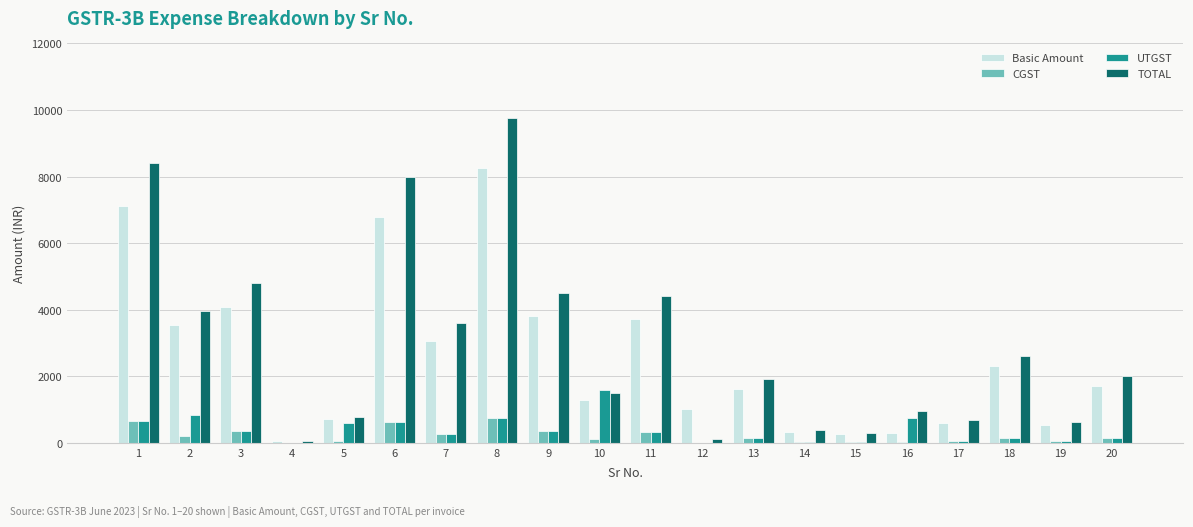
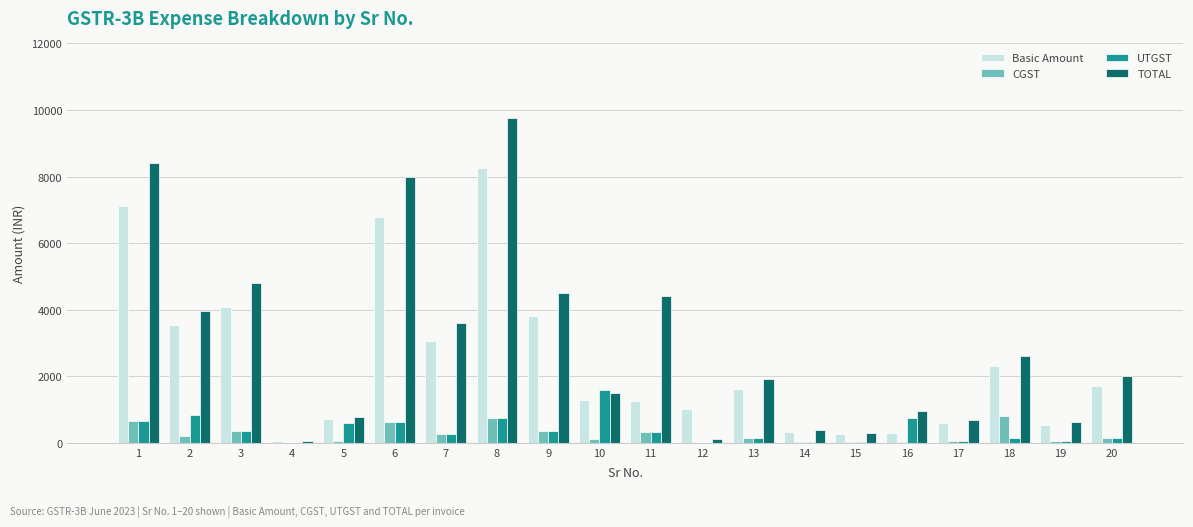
  {
    "Basic Amount": {
      "1": 7100,
      "2": 3500,
      "3": 4100,
      "5": 700,
      "6": 6800,
      "7": 3100,
      "8": 8300,
      "9": 3800,
      "10": 1300,
-     "11": 3700,
+     "11": 1300,
      "12": 1000,
      "13": 1600,
      "14": 300,
      "15": 300,
      "16": 300,
      "17": 600,
      "18": 2300,
      "19": 500,
      "20": 1700
    },
    "CGST": {
      "1": 600,
      "2": 200,
      "3": 400,
      "6": 600,
      "7": 300,
      "8": 700,
      "9": 300,
      "10": 100,
      "11": 300,
      "13": 100,
-     "18": 100,
+     "18": 800,
      "20": 200
    },
    "UTGST": {
      "1": 600,
      "2": 800,
      "3": 400,
      "5": 600,
      "6": 600,
      "7": 300,
      "8": 700,
      "9": 300,
      "10": 1600,
      "11": 300,
      "13": 100,
      "16": 700,
      "18": 100,
      "20": 200
    },
    "TOTAL": {
      "1": 8400,
      "2": 4000,
      "3": 4800,
      "5": 800,
      "6": 8000,
      "7": 3600,
      "8": 9800,
      "9": 4500,
      "10": 1500,
      "11": 4400,
      "12": 100,
      "13": 1900,
      "14": 400,
      "15": 300,
      "16": 1000,
      "17": 700,
      "18": 2600,
      "19": 600,
      "20": 2000
    }
  }
